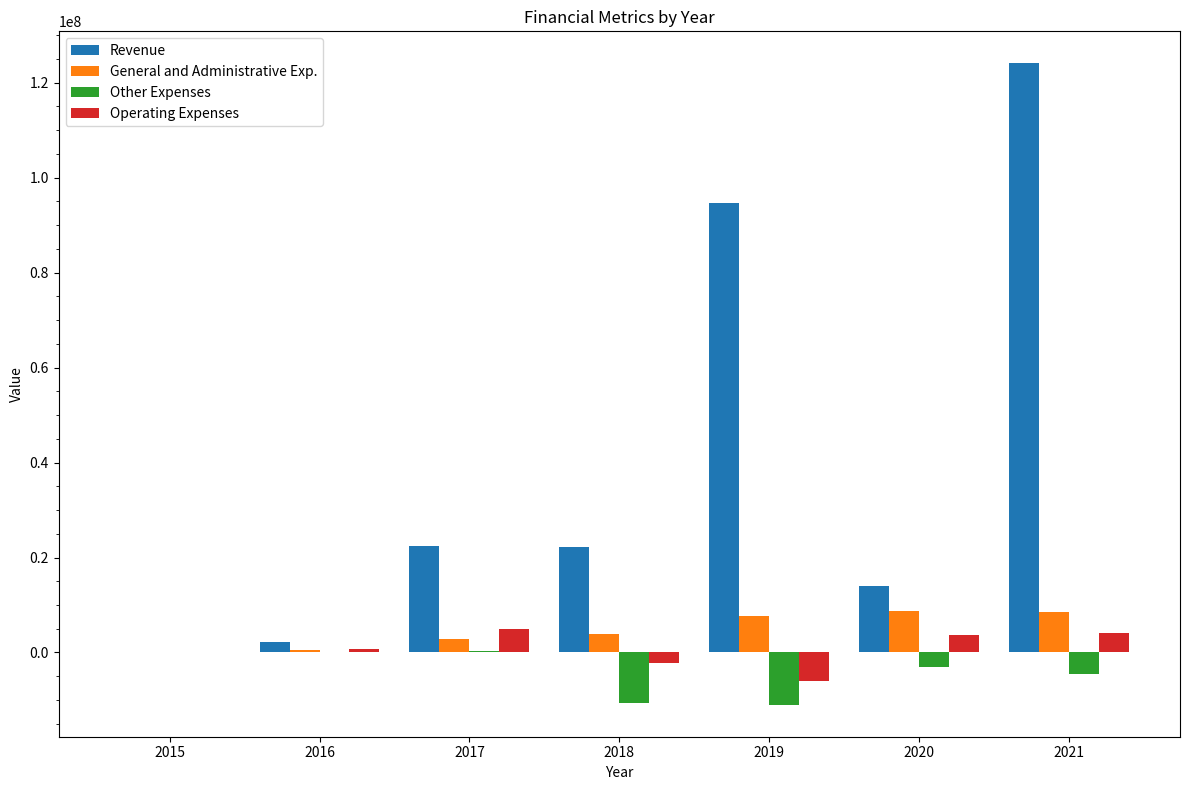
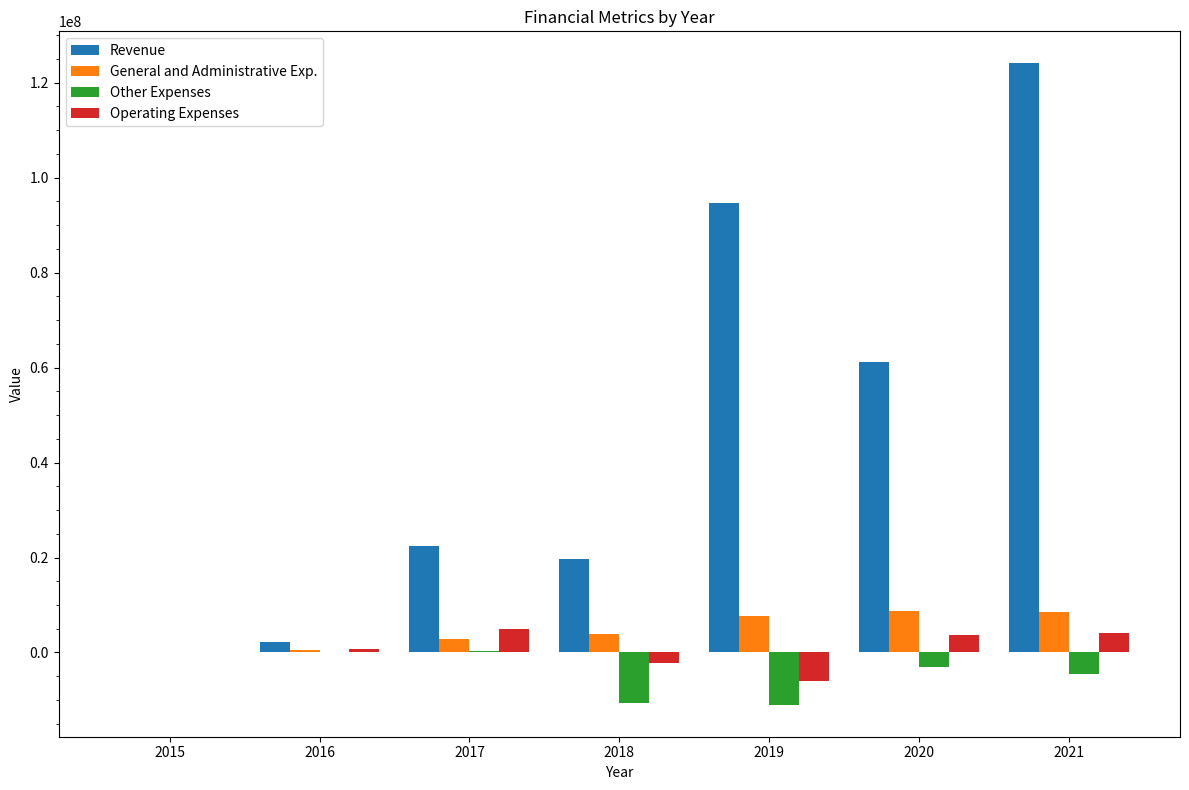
  {
    "Revenue": {
      "2015": 0,
      "2016": 2000000,
      "2017": 22000000,
-     "2018": 22000000,
+     "2018": 20000000,
      "2019": 95000000,
-     "2020": 14000000,
+     "2020": 61000000,
      "2021": 124000000
    },
    "General and Administrative Exp.": {
      "2015": 0,
      "2016": 1000000,
      "2017": 3000000,
      "2018": 4000000,
      "2019": 8000000,
      "2020": 9000000,
      "2021": 9000000
    },
    "Other Expenses": {
      "2015": 0,
      "2018": -11000000,
      "2019": -11000000,
      "2020": -3000000,
      "2021": -4000000
    },
    "Operating Expenses": {
      "2015": 0,
      "2016": 1000000,
      "2017": 5000000,
      "2018": -2000000,
      "2019": -6000000,
      "2020": 4000000,
      "2021": 4000000
    }
  }
